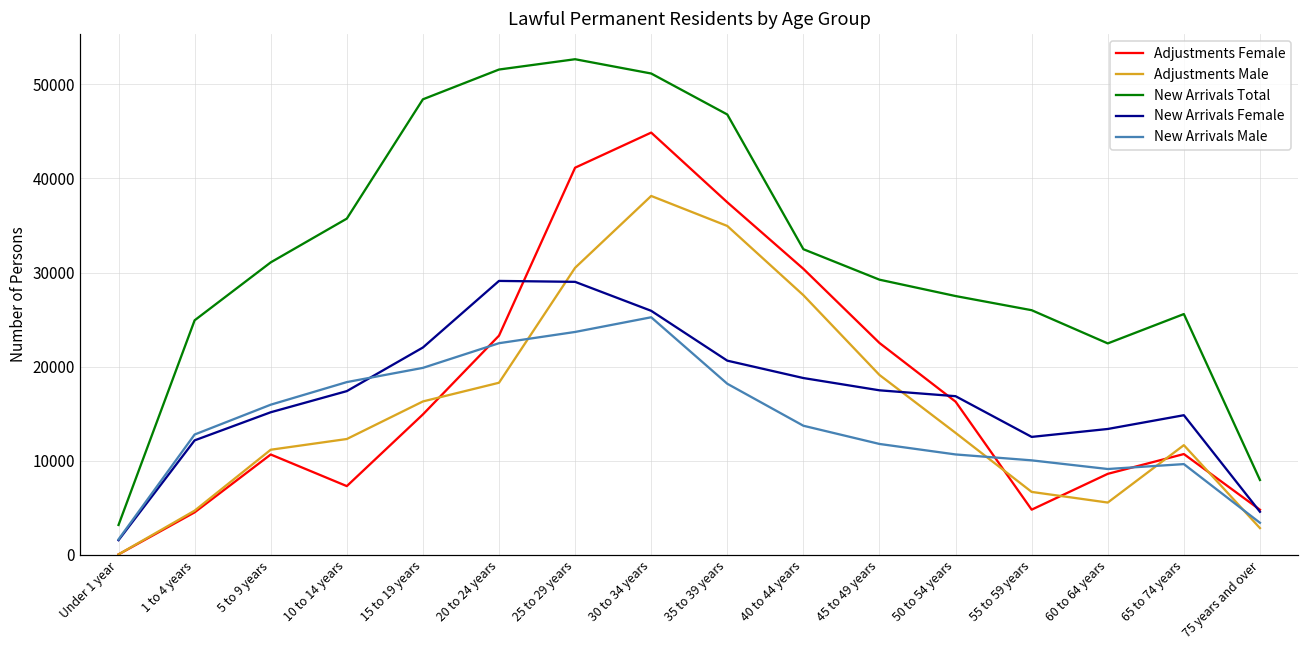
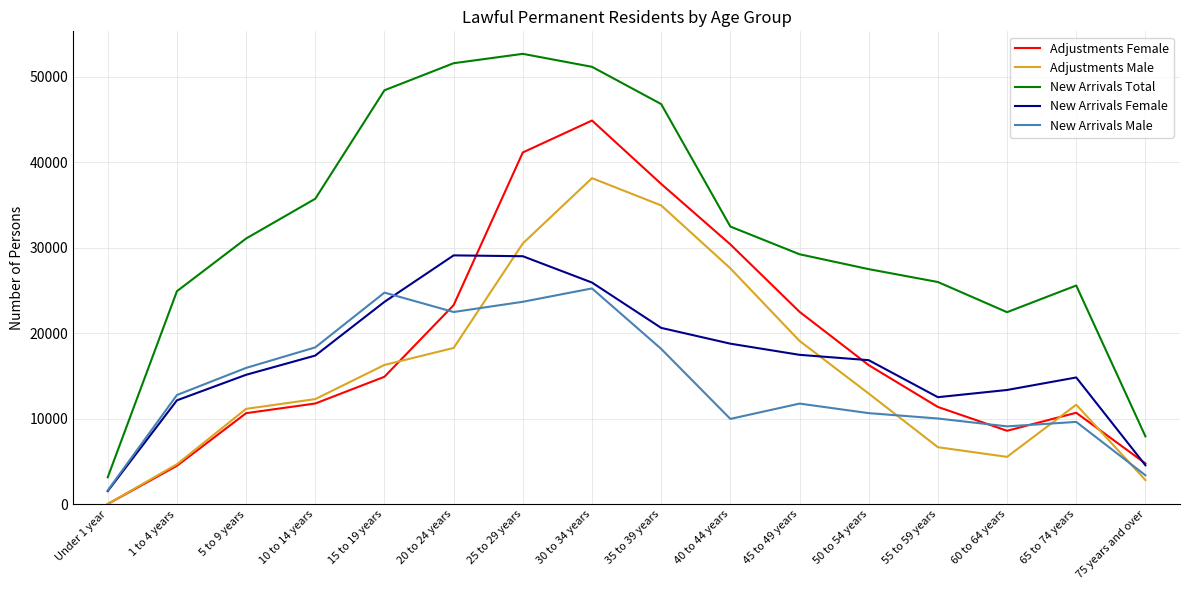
  {
    "Adjustments Female": {
      "5 to 9 years": 11000,
-     "10 to 14 years": 7000,
+     "10 to 14 years": 12000,
      "15 to 19 years": 15000,
      "20 to 24 years": 23000,
      "25 to 29 years": 41000,
      "30 to 34 years": 45000,
      "35 to 39 years": 37000,
      "40 to 44 years": 30000,
      "45 to 49 years": 23000,
      "50 to 54 years": 16000,
-     "55 to 59 years": 5000,
+     "55 to 59 years": 11000,
      "60 to 64 years": 9000,
      "65 to 74 years": 11000
    },
    "Adjustments Male": {
      "5 to 9 years": 11000,
      "10 to 14 years": 12000,
      "15 to 19 years": 16000,
      "20 to 24 years": 18000,
      "25 to 29 years": 31000,
      "30 to 34 years": 38000,
      "35 to 39 years": 35000,
      "40 to 44 years": 28000,
      "45 to 49 years": 19000,
      "50 to 54 years": 13000,
      "55 to 59 years": 7000,
      "60 to 64 years": 6000,
      "65 to 74 years": 12000,
      "75 years and over": 3000
    },
    "New Arrivals Total": {
      "Under 1 year": 3000,
      "1 to 4 years": 25000,
      "5 to 9 years": 31000,
      "10 to 14 years": 36000,
      "15 to 19 years": 48000,
      "20 to 24 years": 52000,
      "25 to 29 years": 53000,
      "30 to 34 years": 51000,
      "35 to 39 years": 47000,
      "40 to 44 years": 32000,
      "45 to 49 years": 29000,
      "50 to 54 years": 27000,
      "55 to 59 years": 26000,
      "60 to 64 years": 22000,
      "65 to 74 years": 26000,
      "75 years and over": 8000
    },
    "New Arrivals Female": {
      "1 to 4 years": 12000,
      "5 to 9 years": 15000,
      "10 to 14 years": 17000,
-     "15 to 19 years": 22000,
+     "15 to 19 years": 24000,
      "20 to 24 years": 29000,
      "25 to 29 years": 29000,
      "30 to 34 years": 26000,
      "35 to 39 years": 21000,
      "40 to 44 years": 19000,
      "45 to 49 years": 17000,
      "50 to 54 years": 17000,
      "55 to 59 years": 13000,
      "60 to 64 years": 13000,
      "65 to 74 years": 15000
    },
    "New Arrivals Male": {
      "1 to 4 years": 13000,
      "5 to 9 years": 16000,
      "10 to 14 years": 18000,
-     "15 to 19 years": 20000,
+     "15 to 19 years": 25000,
      "20 to 24 years": 22000,
      "25 to 29 years": 24000,
      "30 to 34 years": 25000,
      "35 to 39 years": 18000,
-     "40 to 44 years": 14000,
+     "40 to 44 years": 10000,
      "45 to 49 years": 12000,
      "50 to 54 years": 11000,
      "55 to 59 years": 10000,
      "60 to 64 years": 9000,
      "65 to 74 years": 10000,
      "75 years and over": 3000
    }
  }
